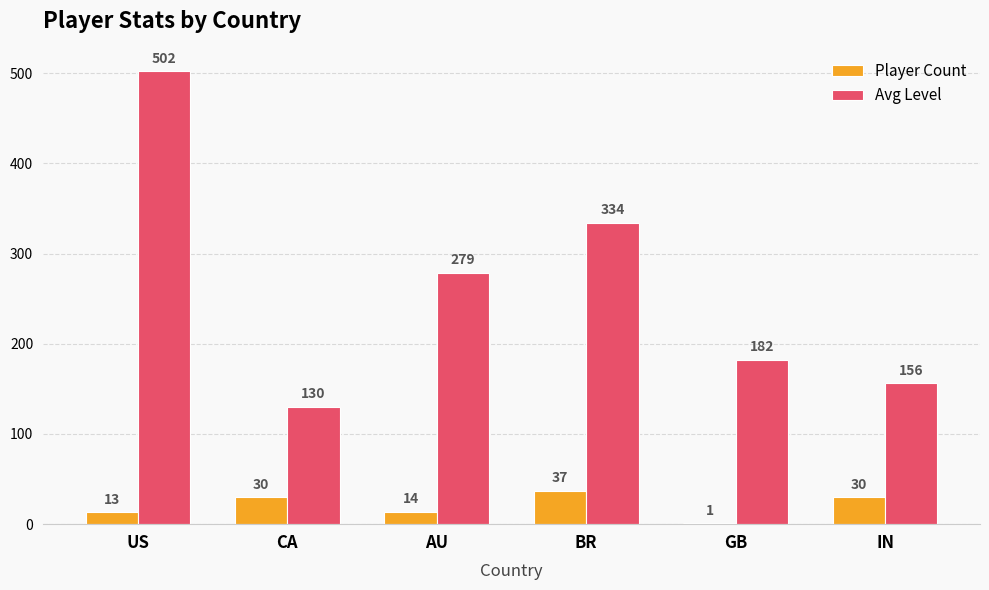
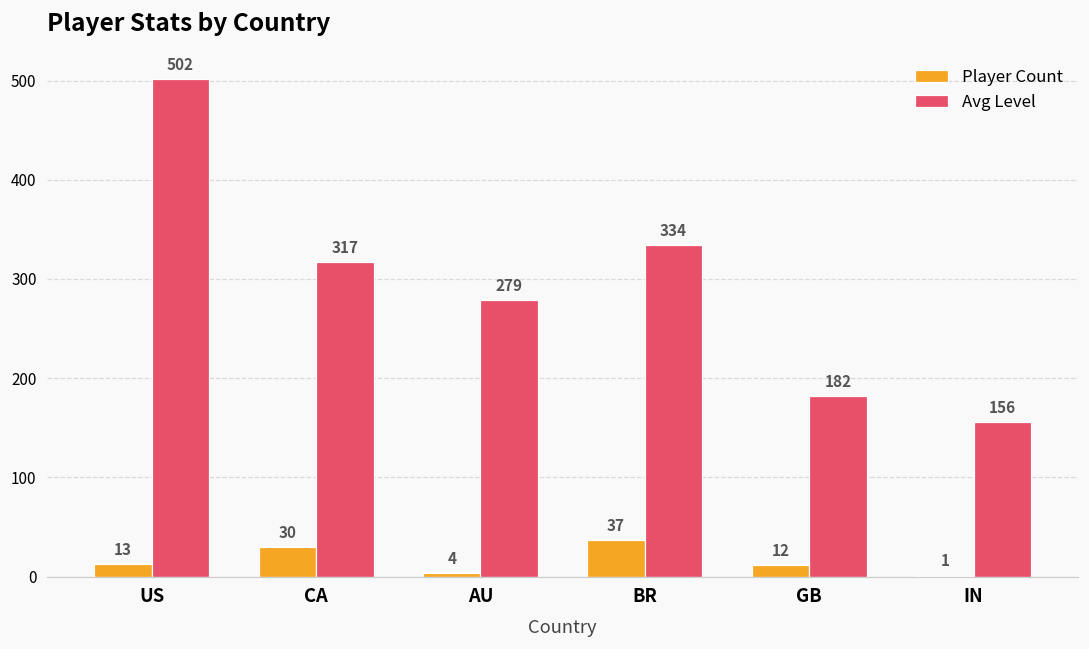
  {
    "Player Count": {
      "US": 13,
      "CA": 30,
-     "AU": 14,
+     "AU": 4,
      "BR": 37,
-     "GB": 1,
-     "IN": 30
+     "GB": 12,
+     "IN": 1
    },
    "Avg Level": {
      "US": 502,
-     "CA": 130,
+     "CA": 317,
      "AU": 279,
      "BR": 334,
      "GB": 182,
      "IN": 156
    }
  }
